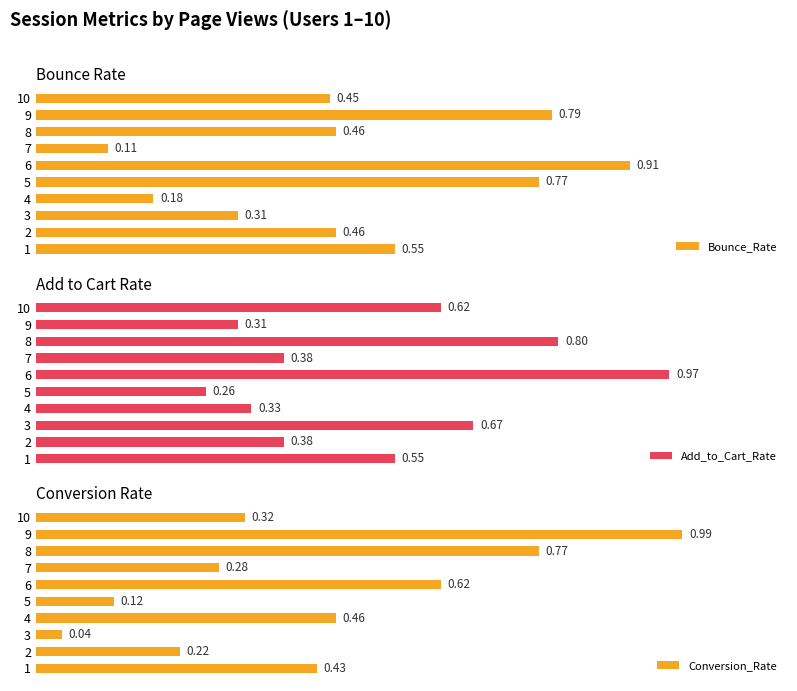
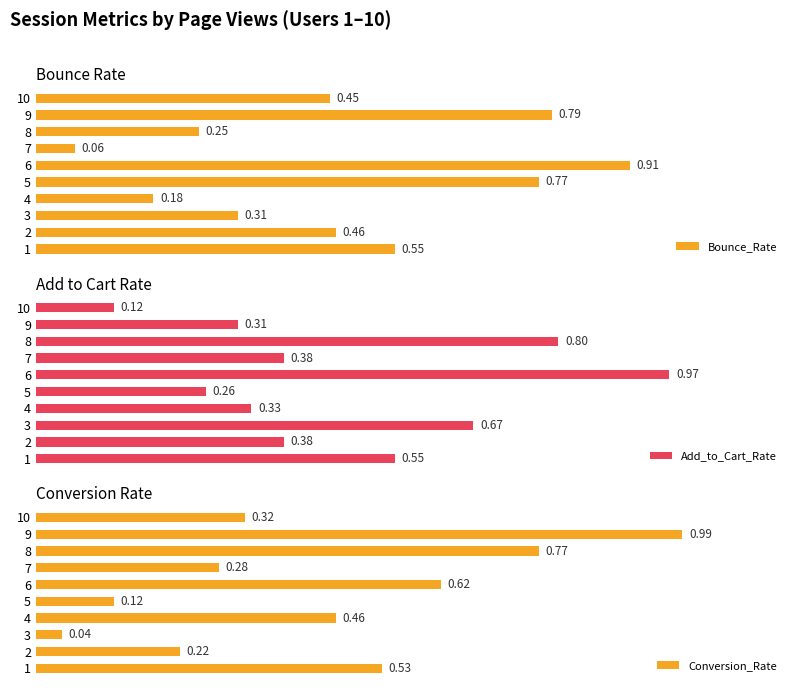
  {
    "Bounce Rate": {
      "10": 0.45,
      "9": 0.79,
-     "8": 0.46,
-     "7": 0.11,
+     "8": 0.25,
+     "7": 0.06,
      "6": 0.91,
      "5": 0.77,
      "4": 0.18,
      "3": 0.31,
      "2": 0.46,
      "1": 0.55
    },
    "Add to Cart Rate": {
-     "10": 0.62,
+     "10": 0.12,
      "9": 0.31,
      "8": 0.80,
      "7": 0.38,
      "6": 0.97,
      "5": 0.26,
      "4": 0.33,
      "3": 0.67,
      "2": 0.38,
      "1": 0.55
    },
    "Conversion Rate": {
      "10": 0.32,
      "9": 0.99,
      "8": 0.77,
      "7": 0.28,
      "6": 0.62,
      "5": 0.12,
      "4": 0.46,
      "3": 0.04,
      "2": 0.22,
-     "1": 0.43
+     "1": 0.53
    }
  }
